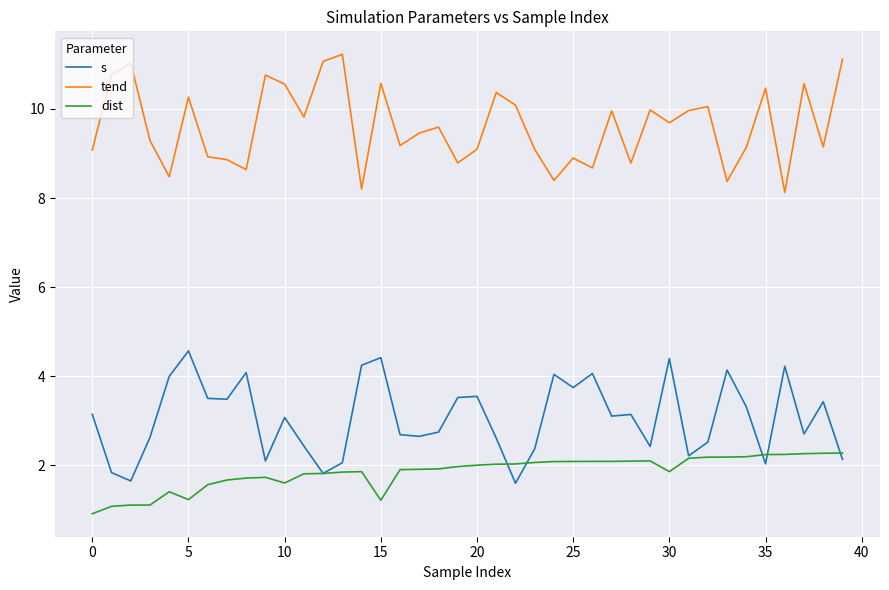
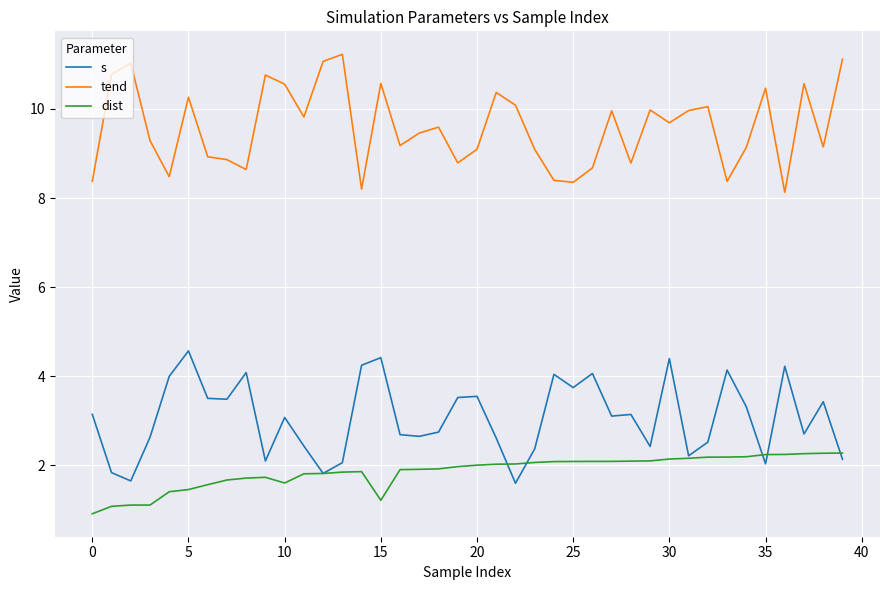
  {
    "s": {
      "0": 3.1,
      "5": 4.6,
      "10": 3.1,
      "15": 4.4,
      "20": 3.5,
      "25": 3.7,
      "30": 4.4,
      "35": 2.0
    },
    "tend": {
-     "0": 9.1,
+     "0": 8.4,
      "5": 10.3,
      "10": 10.6,
      "15": 10.6,
      "20": 9.1,
-     "25": 8.9,
+     "25": 8.4,
      "30": 9.7,
      "35": 10.5
    },
    "dist": {
      "0": 0.9,
-     "5": 1.2,
+     "5": 1.5,
      "10": 1.6,
      "15": 1.2,
      "20": 2.0,
      "25": 2.1,
-     "30": 1.9,
+     "30": 2.1,
      "35": 2.2
    }
  }
